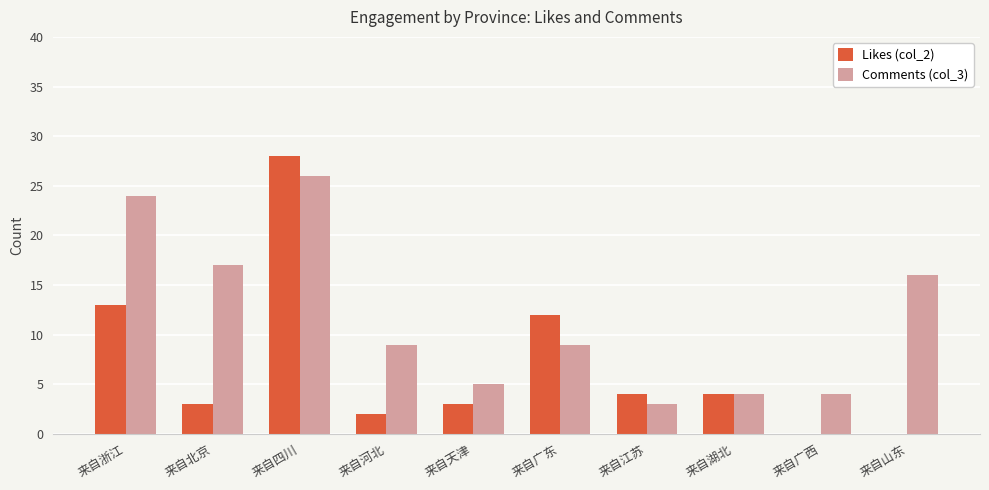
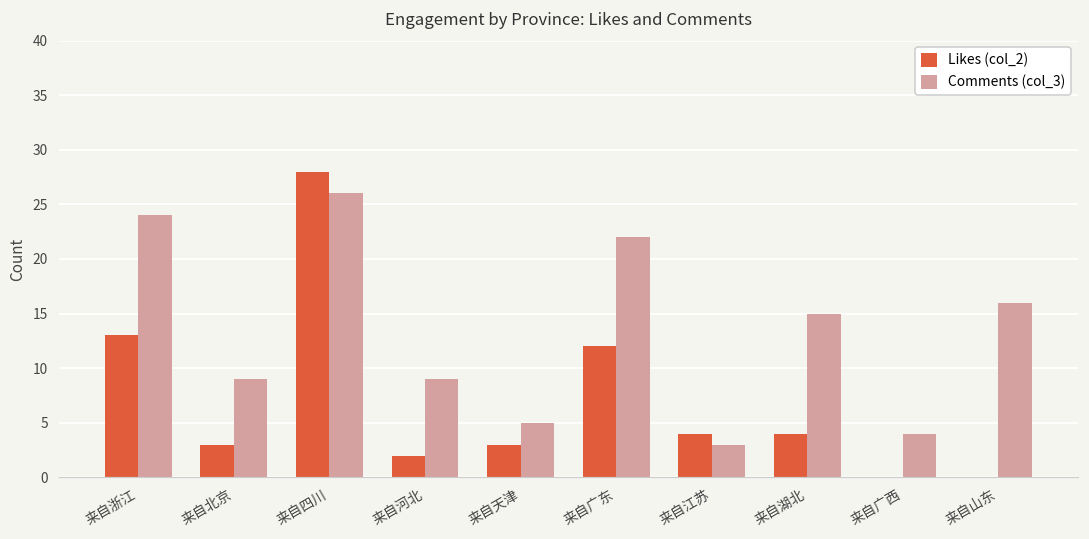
  {
    "Likes (col_2)": {
      "来自浙江": 13,
      "来自北京": 3,
      "来自四川": 28,
      "来自河北": 2,
      "来自天津": 3,
      "来自广东": 12,
      "来自江苏": 4,
      "来自湖北": 4,
      "来自广西": 0,
      "来自山东": 0
    },
    "Comments (col_3)": {
      "来自浙江": 24,
-     "来自北京": 17,
+     "来自北京": 9,
      "来自四川": 26,
      "来自河北": 9,
      "来自天津": 5,
-     "来自广东": 9,
+     "来自广东": 22,
      "来自江苏": 3,
-     "来自湖北": 4,
+     "来自湖北": 15,
      "来自广西": 4,
      "来自山东": 16
    }
  }
